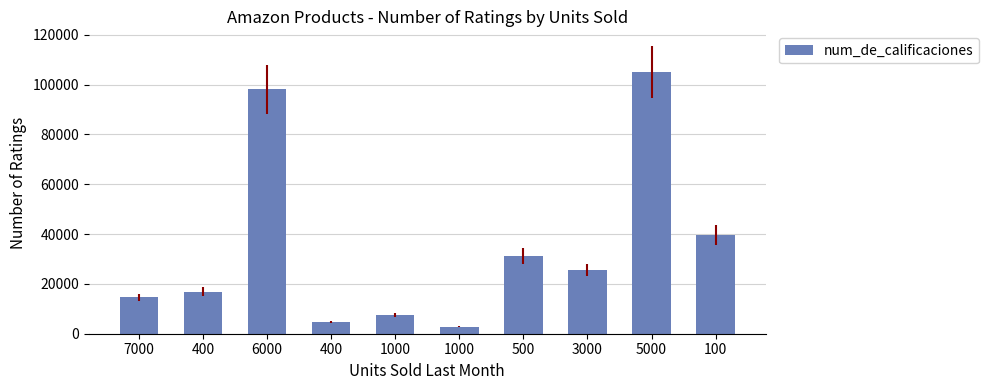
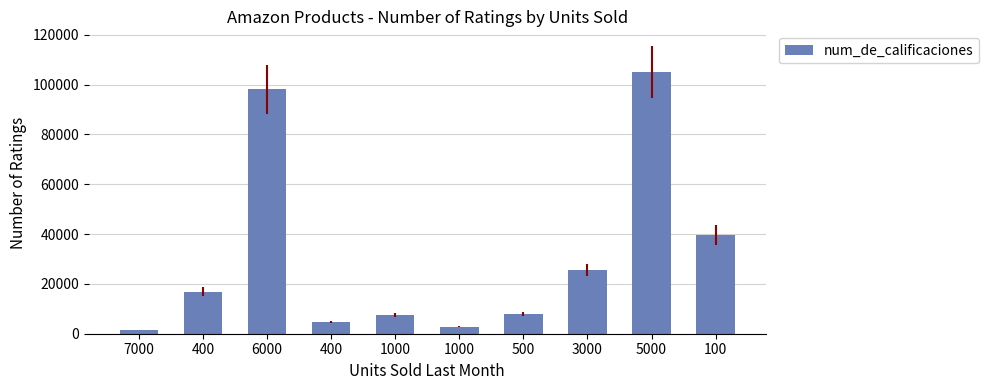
  {
-   "7000": 15000,
+   "7000": 1000,
    "6000": 98000,
-   "500": 31000,
+   "500": 8000,
    "3000": 26000,
    "5000": 105000,
    "100": 40000
  }
